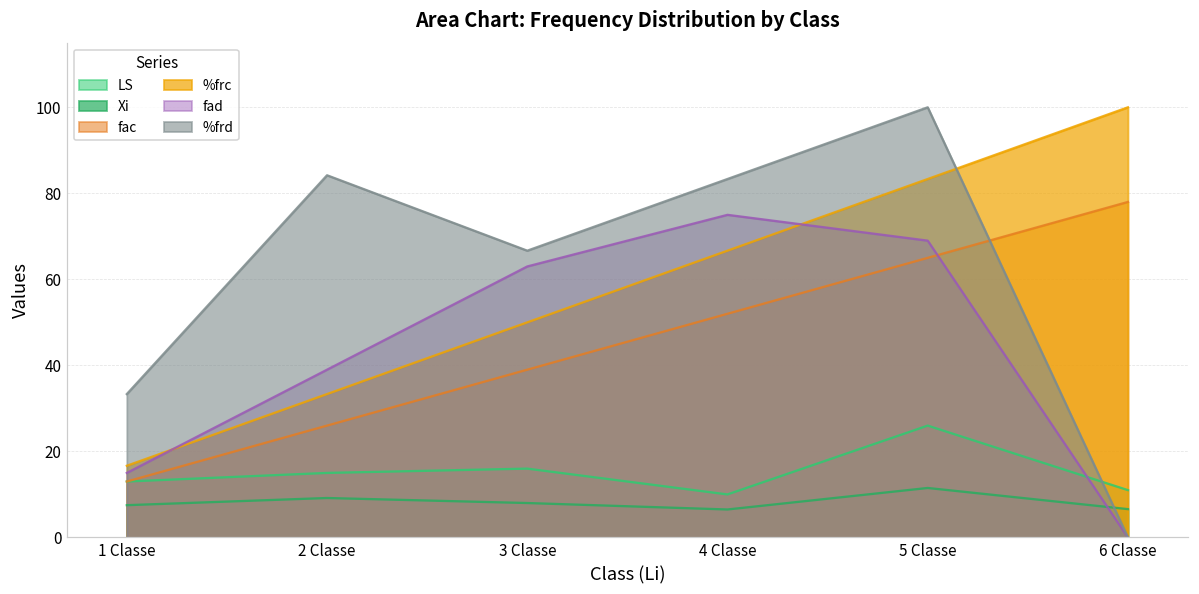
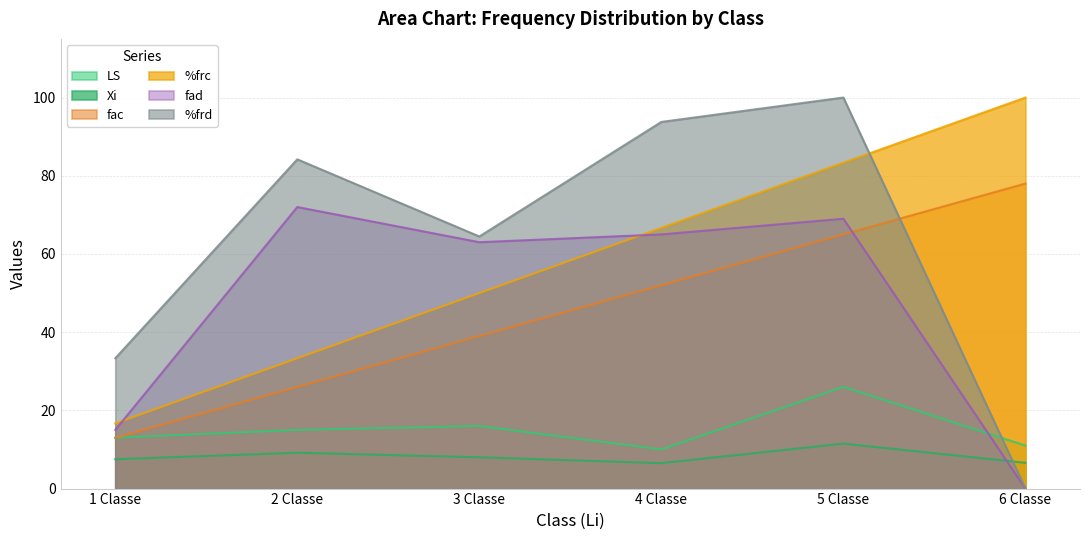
  {
    "fad": {
      "1 Classe": 15,
-     "2 Classe": 39,
+     "2 Classe": 72,
      "3 Classe": 63,
-     "4 Classe": 75,
+     "4 Classe": 65,
      "5 Classe": 69
    },
    "%frd": {
      "1 Classe": 33,
      "2 Classe": 84,
-     "3 Classe": 67,
-     "4 Classe": 83,
+     "3 Classe": 64,
+     "4 Classe": 94,
      "5 Classe": 100
    }
  }
